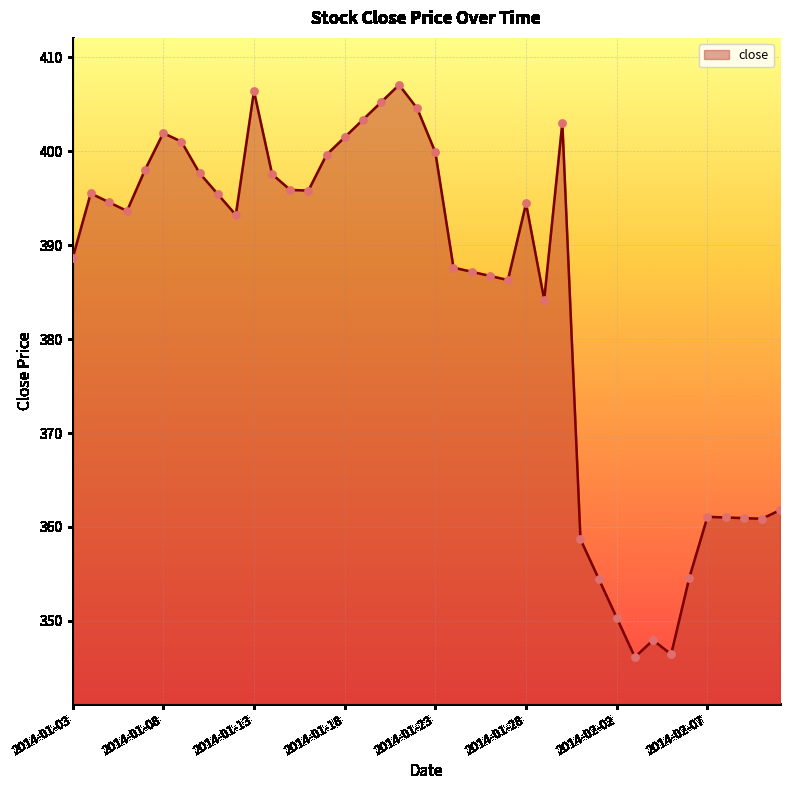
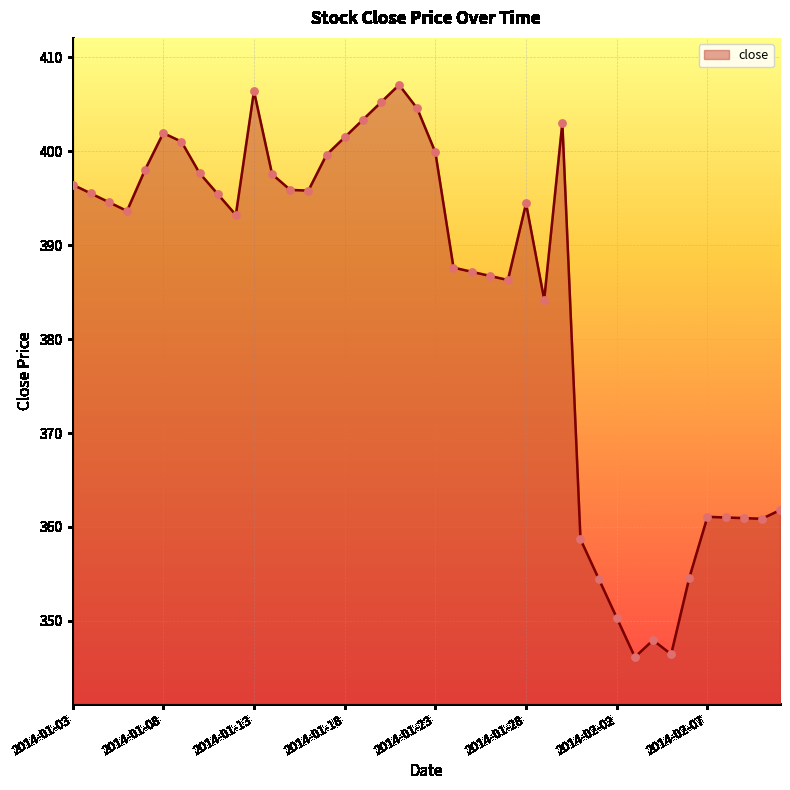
  {
-   "2014-01-03": 389,
+   "2014-01-03": 396,
    "2014-01-08": 402,
    "2014-01-13": 406,
    "2014-01-18": 401,
    "2014-01-23": 400,
    "2014-01-28": 394,
    "2014-02-02": 350,
    "2014-02-07": 361
  }
